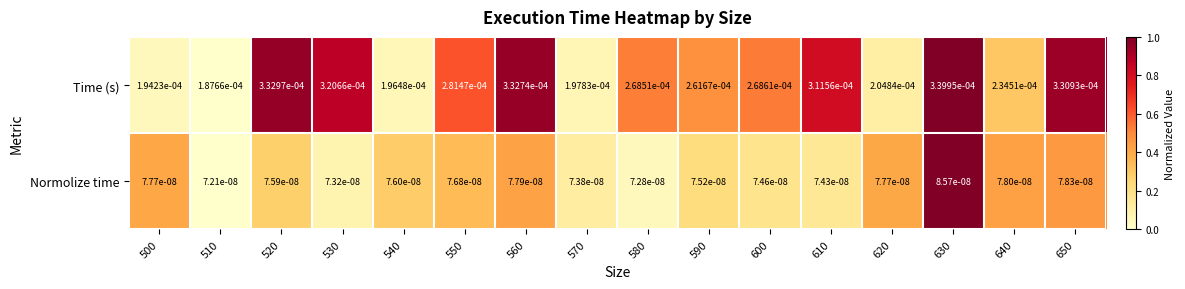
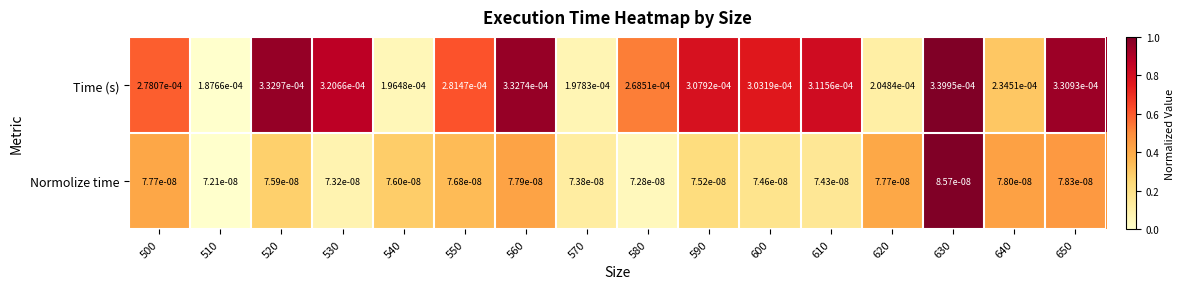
  {
    "Time (s)": {
-     "500": "1.9423e-04",
+     "500": "2.7807e-04",
      "510": "1.8766e-04",
      "520": "3.3297e-04",
      "530": "3.2066e-04",
      "540": "1.9648e-04",
      "550": "2.8147e-04",
      "560": "3.3274e-04",
      "570": "1.9783e-04",
      "580": "2.6851e-04",
-     "590": "2.6167e-04",
-     "600": "2.6861e-04",
+     "590": "3.0792e-04",
+     "600": "3.0319e-04",
      "610": "3.1156e-04",
      "620": "2.0484e-04",
      "630": "3.3995e-04",
      "640": "2.3451e-04",
      "650": "3.3093e-04"
    },
    "Normolize time": {
      "500": "7.77e-08",
      "510": "7.21e-08",
      "520": "7.59e-08",
      "530": "7.32e-08",
      "540": "7.60e-08",
      "550": "7.68e-08",
      "560": "7.79e-08",
      "570": "7.38e-08",
      "580": "7.28e-08",
      "590": "7.52e-08",
      "600": "7.46e-08",
      "610": "7.43e-08",
      "620": "7.77e-08",
      "630": "8.57e-08",
      "640": "7.80e-08",
      "650": "7.83e-08"
    }
  }
